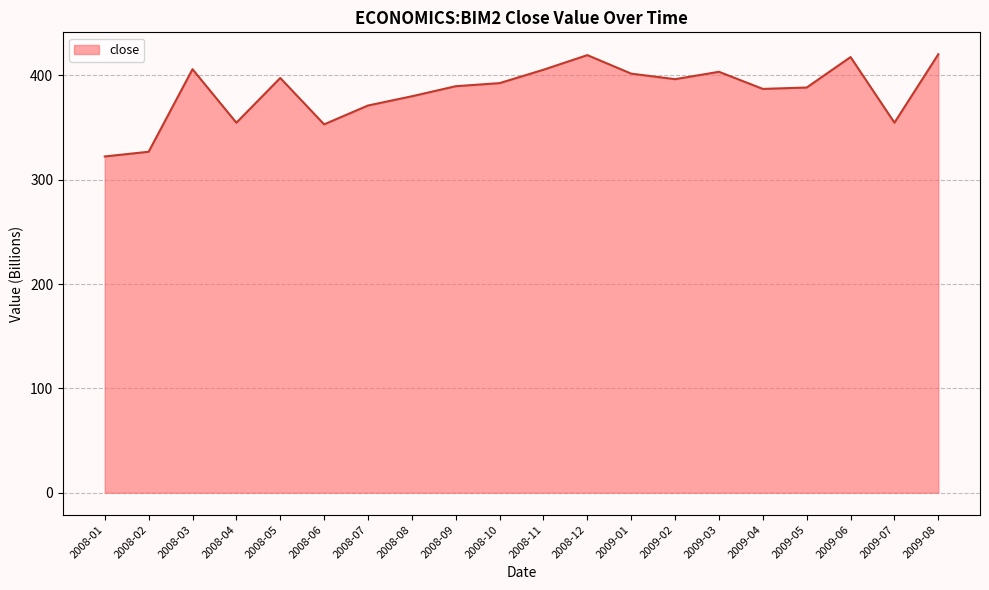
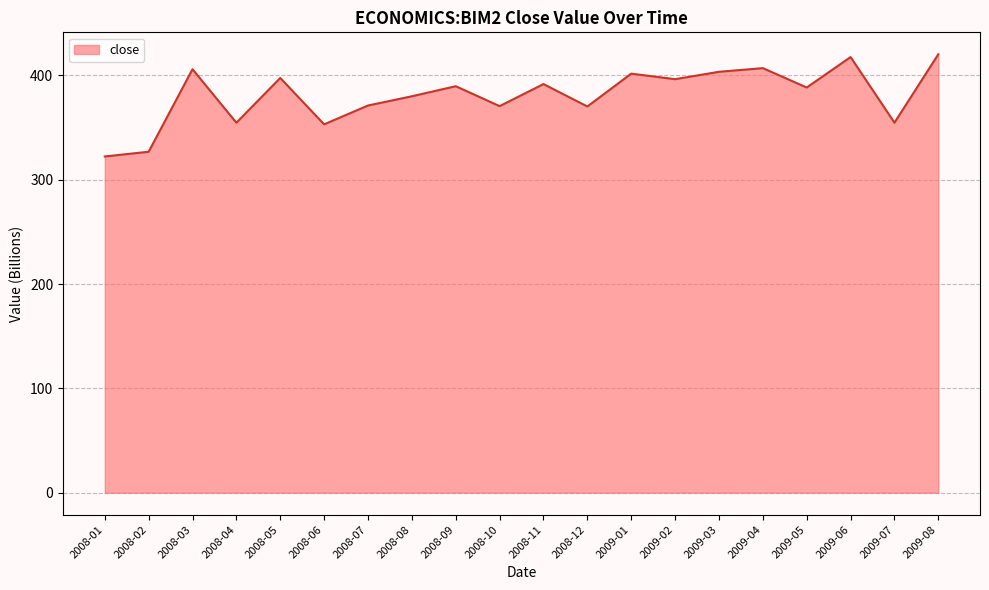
  {
    "2008-01": 322,
    "2008-02": 327,
    "2008-03": 406,
    "2008-04": 355,
    "2008-05": 398,
    "2008-06": 353,
    "2008-07": 371,
    "2008-08": 380,
    "2008-09": 390,
-   "2008-10": 393,
-   "2008-11": 406,
-   "2008-12": 420,
+   "2008-10": 371,
+   "2008-11": 392,
+   "2008-12": 370,
    "2009-01": 402,
    "2009-02": 396,
    "2009-03": 404,
-   "2009-04": 387,
+   "2009-04": 407,
    "2009-05": 388,
    "2009-06": 418,
    "2009-07": 355,
    "2009-08": 420
  }
